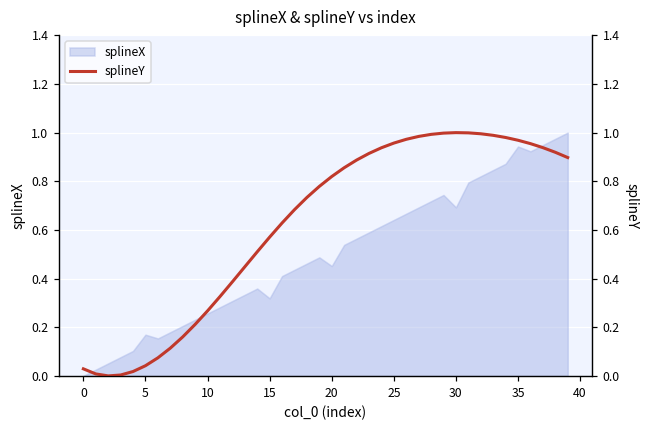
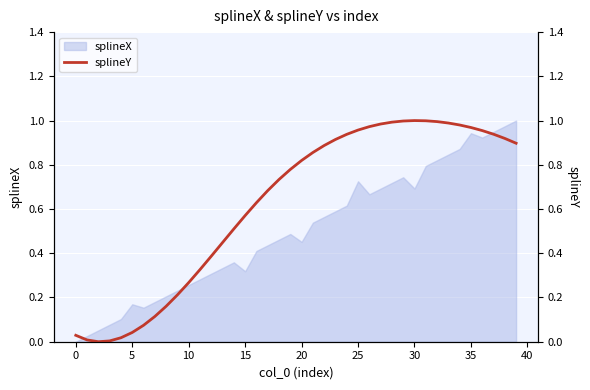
  {
    "splineX": {
      "0": 0.00,
      "5": 0.17,
      "10": 0.26,
      "15": 0.32,
      "20": 0.45,
-     "25": 0.64,
+     "25": 0.73,
      "30": 0.69,
      "35": 0.94
    },
    "splineY": {
      "0": 0.03,
      "5": 0.04,
      "10": 0.27,
      "15": 0.57,
      "20": 0.82,
      "25": 0.96,
      "30": 1.00,
      "35": 0.97
    }
  }
